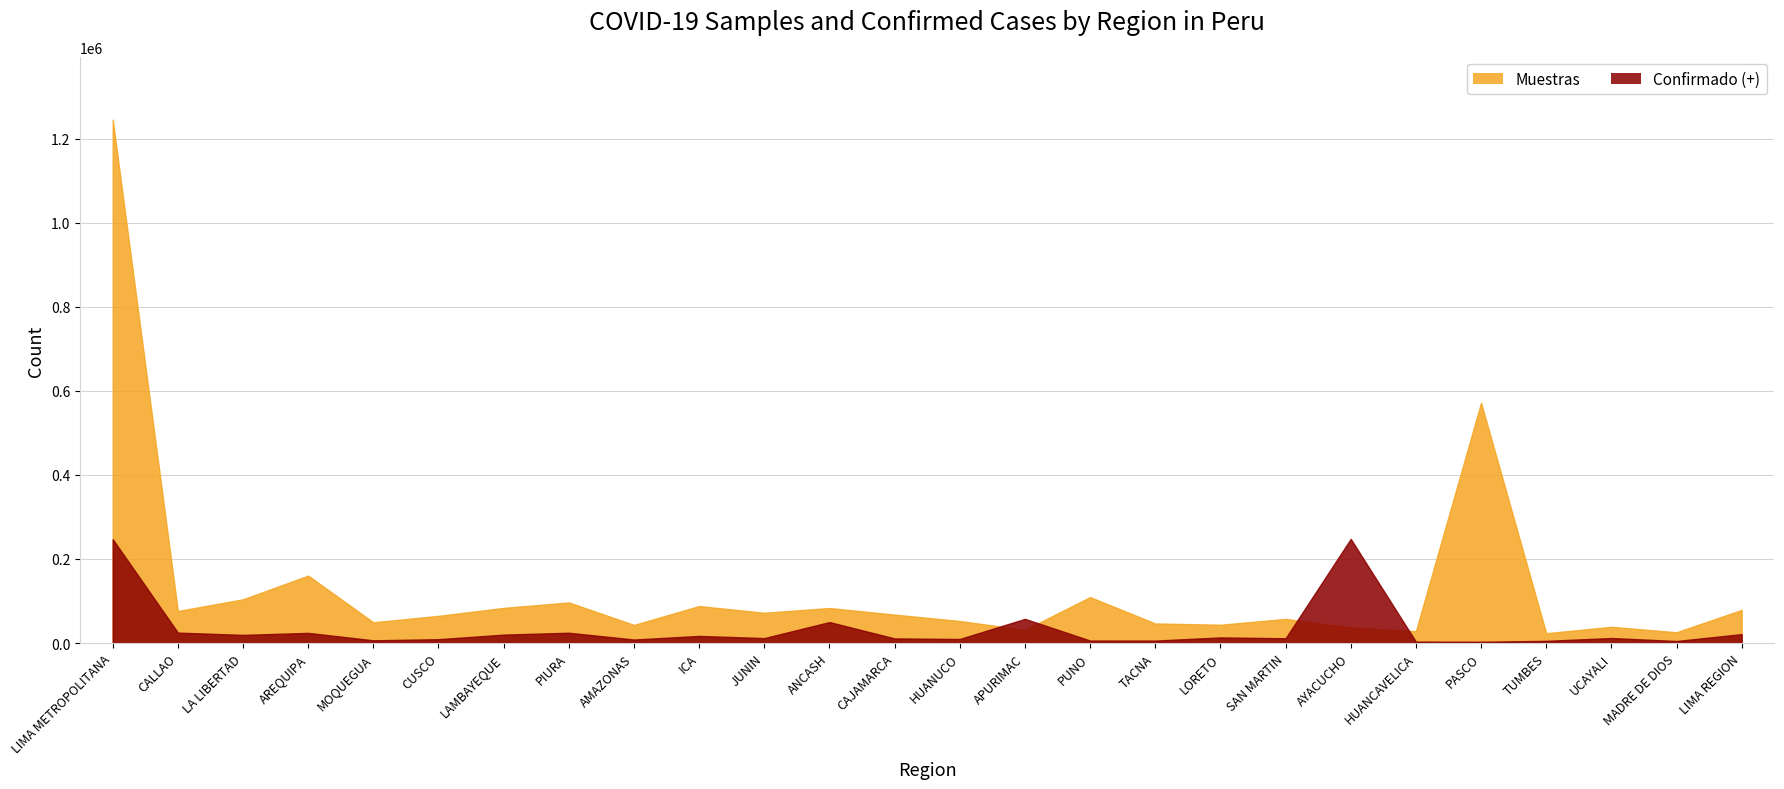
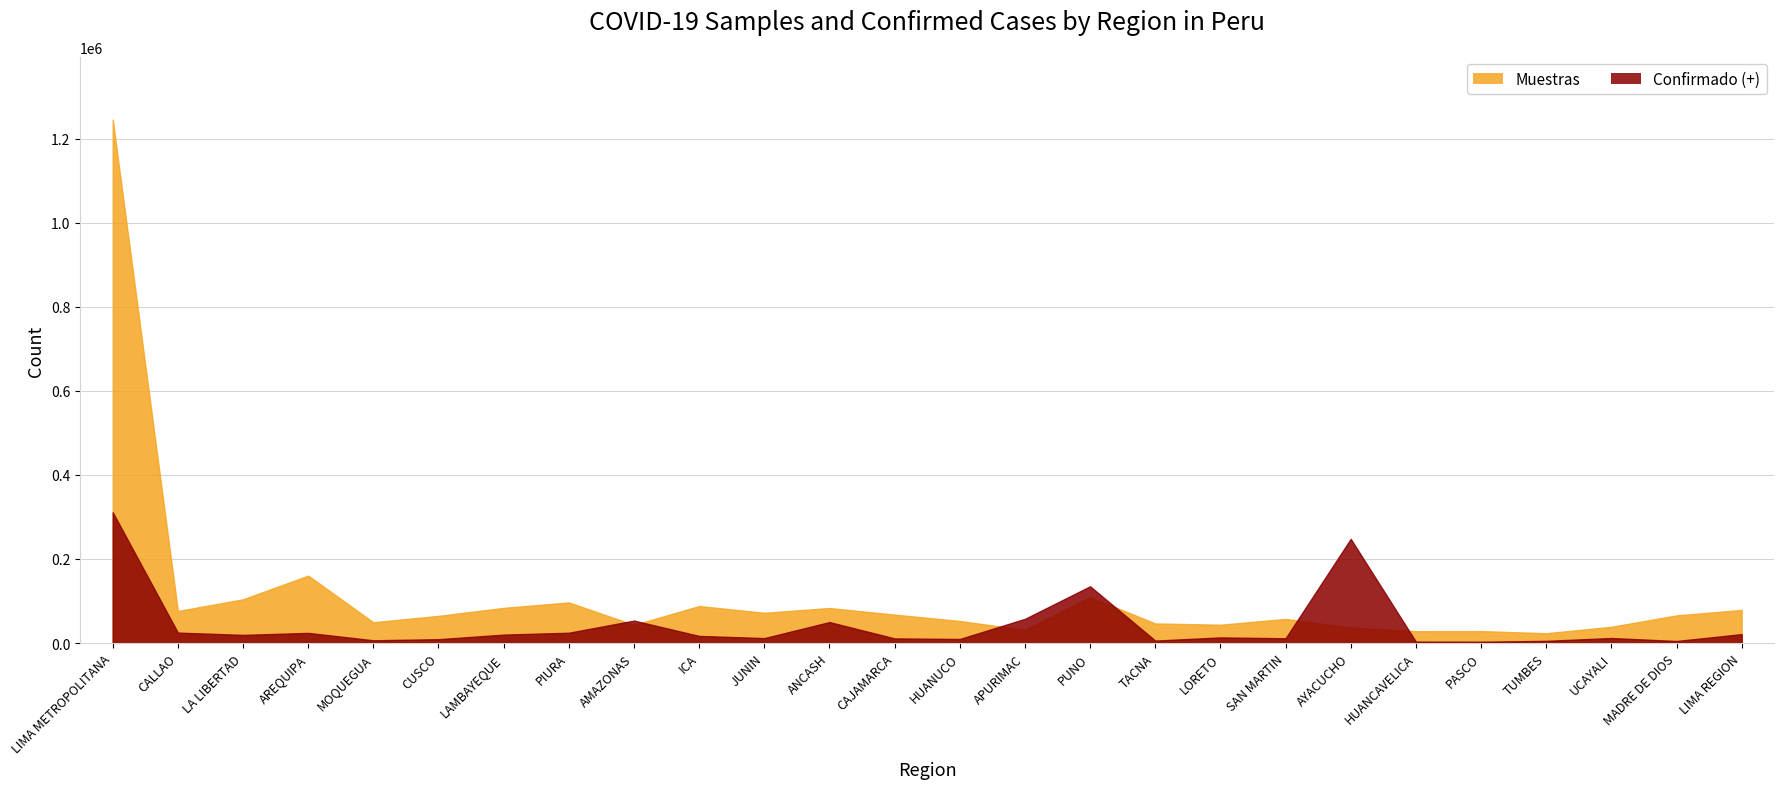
  {
    "Muestras": {
      "LIMA METROPOLITANA": 1250000,
      "CALLAO": 80000,
      "LA LIBERTAD": 100000,
      "AREQUIPA": 160000,
      "MOQUEGUA": 50000,
      "CUSCO": 60000,
      "LAMBAYEQUE": 80000,
      "PIURA": 100000,
      "AMAZONAS": 40000,
      "ICA": 90000,
      "JUNIN": 70000,
      "ANCASH": 80000,
      "CAJAMARCA": 70000,
      "HUANUCO": 50000,
      "APURIMAC": 30000,
      "PUNO": 110000,
      "TACNA": 50000,
      "LORETO": 40000,
      "SAN MARTIN": 60000,
      "AYACUCHO": 40000,
      "HUANCAVELICA": 30000,
-     "PASCO": 570000,
+     "PASCO": 30000,
      "TUMBES": 20000,
      "UCAYALI": 40000,
-     "MADRE DE DIOS": 30000,
+     "MADRE DE DIOS": 70000,
      "LIMA REGION": 80000
    },
    "Confirmado (+)": {
-     "LIMA METROPOLITANA": 250000,
+     "LIMA METROPOLITANA": 310000,
      "CALLAO": 20000,
      "LA LIBERTAD": 20000,
      "AREQUIPA": 20000,
      "MOQUEGUA": 10000,
      "CUSCO": 10000,
      "LAMBAYEQUE": 20000,
      "PIURA": 20000,
-     "AMAZONAS": 10000,
+     "AMAZONAS": 50000,
      "ICA": 20000,
      "JUNIN": 10000,
      "ANCASH": 50000,
      "CAJAMARCA": 10000,
      "HUANUCO": 10000,
      "APURIMAC": 60000,
-     "PUNO": 10000,
+     "PUNO": 130000,
      "LORETO": 10000,
      "SAN MARTIN": 10000,
      "AYACUCHO": 250000,
      "UCAYALI": 10000,
      "LIMA REGION": 20000
    }
  }
